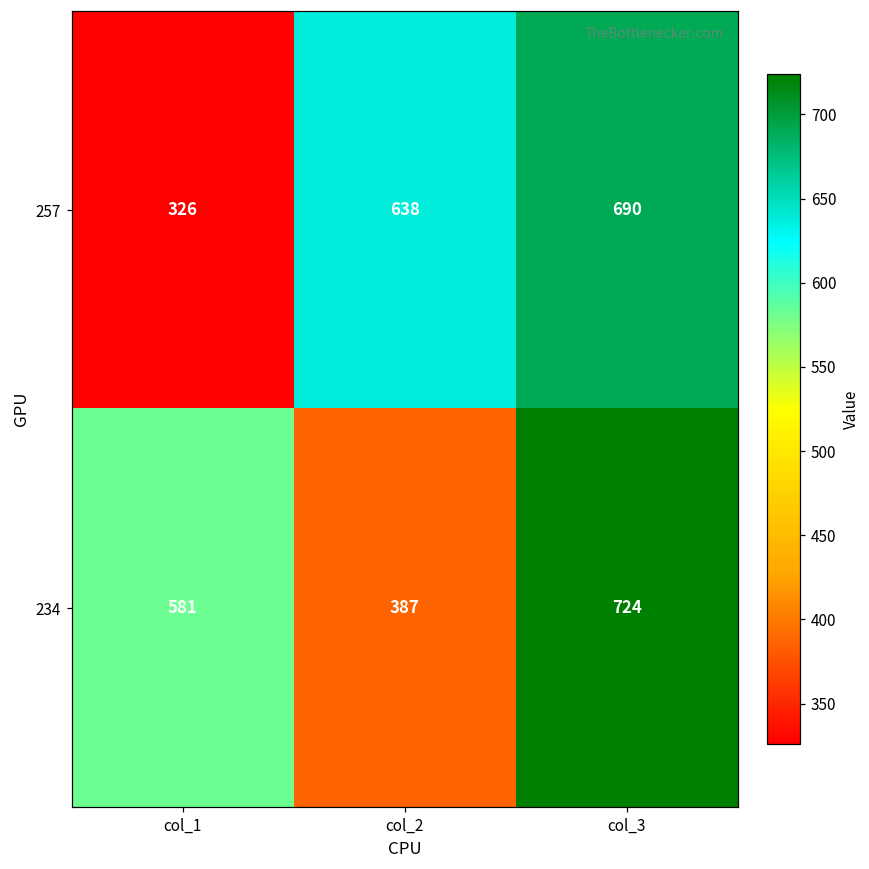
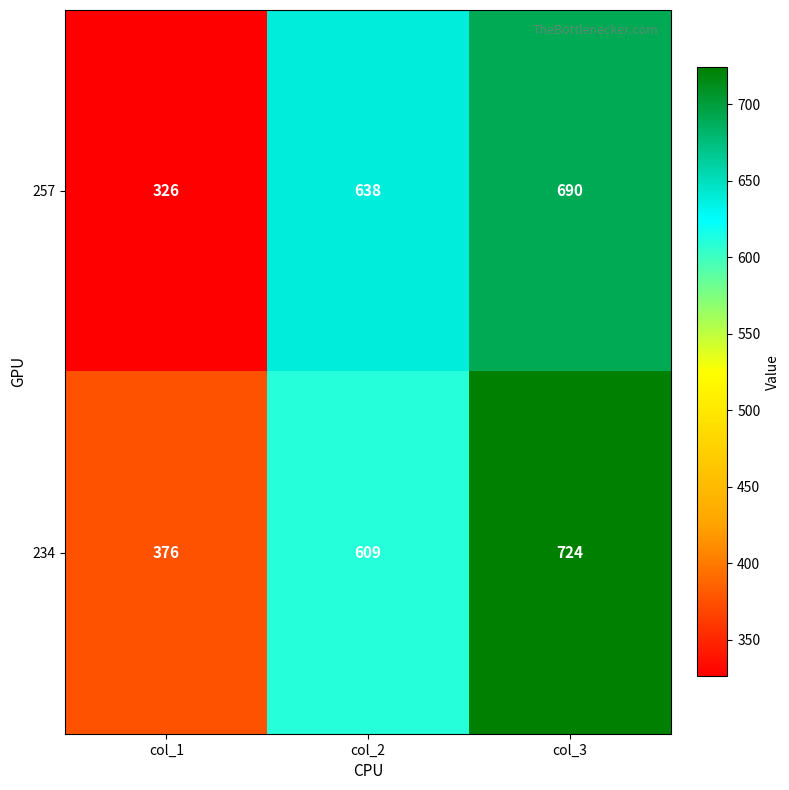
  {
    "257": {
      "col_1": 326,
      "col_2": 638
    },
    "234": {
-     "col_1": 581,
-     "col_2": 387,
+     "col_1": 376,
+     "col_2": 609,
      "col_3": 724
    }
  }
